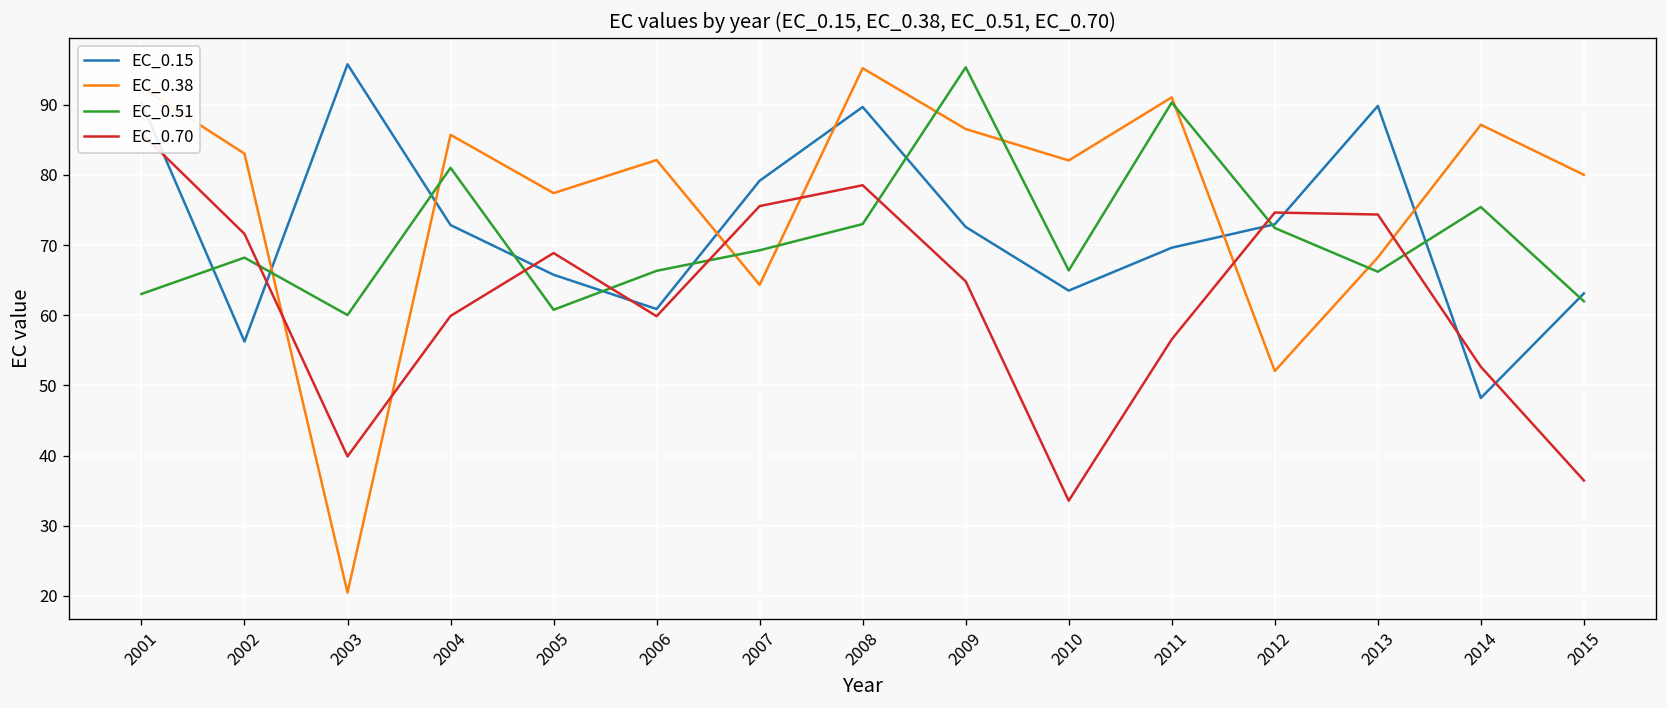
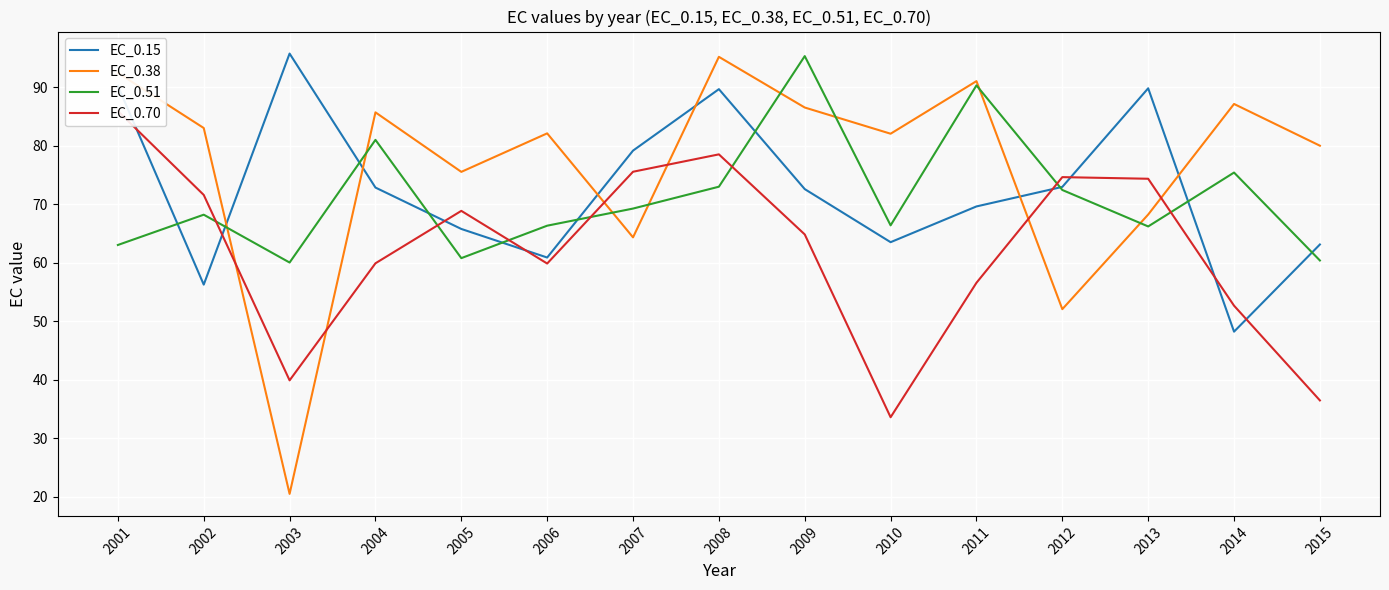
  {
    "EC_0.15": {
      "2002": 56,
      "2003": 96,
      "2004": 73,
      "2005": 66,
      "2006": 61,
      "2007": 79,
      "2008": 90,
      "2009": 73,
      "2010": 64,
      "2011": 70,
      "2012": 73,
      "2013": 90,
      "2014": 48,
      "2015": 63
    },
    "EC_0.38": {
      "2002": 83,
      "2003": 20,
      "2004": 86,
-     "2005": 77,
+     "2005": 76,
      "2006": 82,
      "2007": 64,
      "2008": 95,
      "2009": 87,
      "2010": 82,
      "2011": 91,
      "2012": 52,
      "2013": 68,
      "2014": 87,
      "2015": 80
    },
    "EC_0.51": {
      "2001": 63,
      "2002": 68,
      "2003": 60,
      "2004": 81,
      "2005": 61,
      "2006": 66,
      "2007": 69,
      "2008": 73,
      "2009": 95,
      "2010": 66,
      "2011": 90,
      "2012": 72,
      "2013": 66,
      "2014": 75,
-     "2015": 62
+     "2015": 60
    },
    "EC_0.70": {
      "2002": 72,
      "2003": 40,
      "2004": 60,
      "2005": 69,
      "2006": 60,
      "2007": 76,
      "2008": 79,
      "2009": 65,
      "2010": 34,
      "2011": 57,
      "2012": 75,
      "2013": 74,
      "2014": 53,
      "2015": 36
    }
  }
